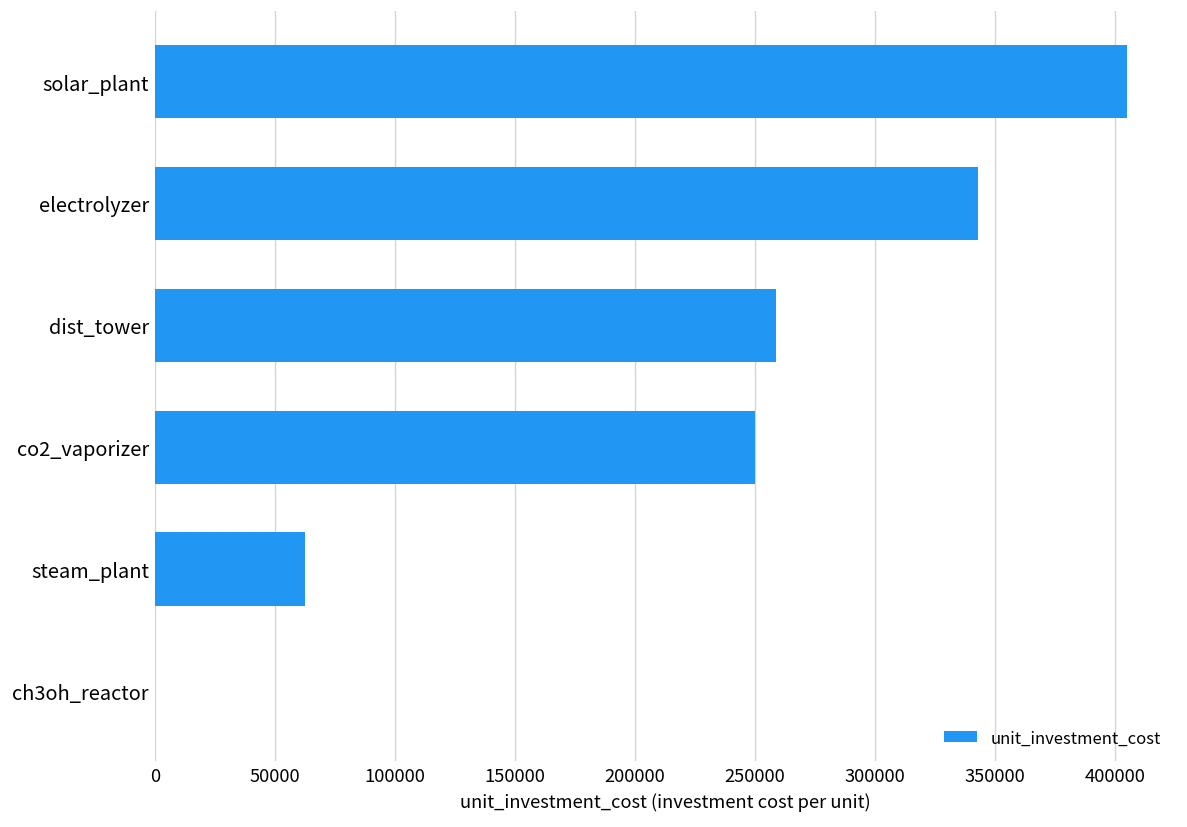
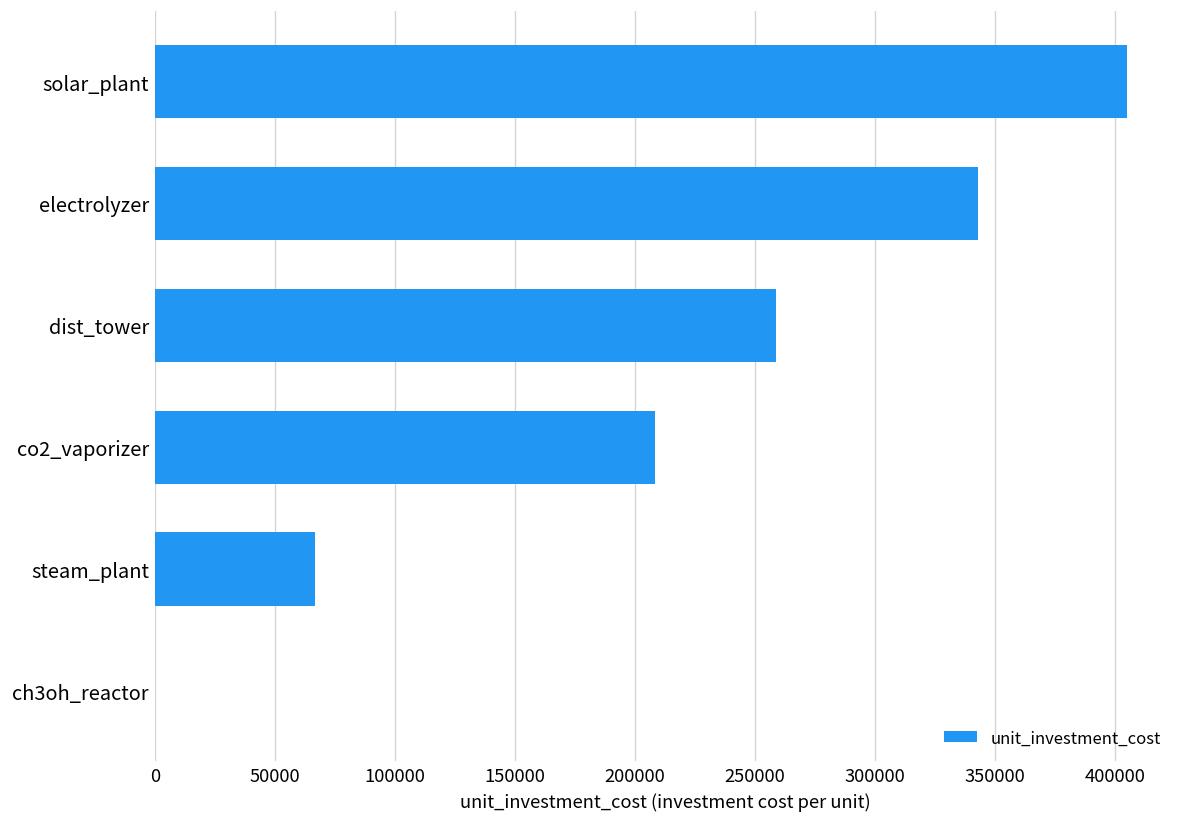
  {
    "solar_plant": 405000,
    "electrolyzer": 343000,
    "dist_tower": 259000,
-   "co2_vaporizer": 250000,
-   "steam_plant": 63000
+   "co2_vaporizer": 208000,
+   "steam_plant": 67000
  }
